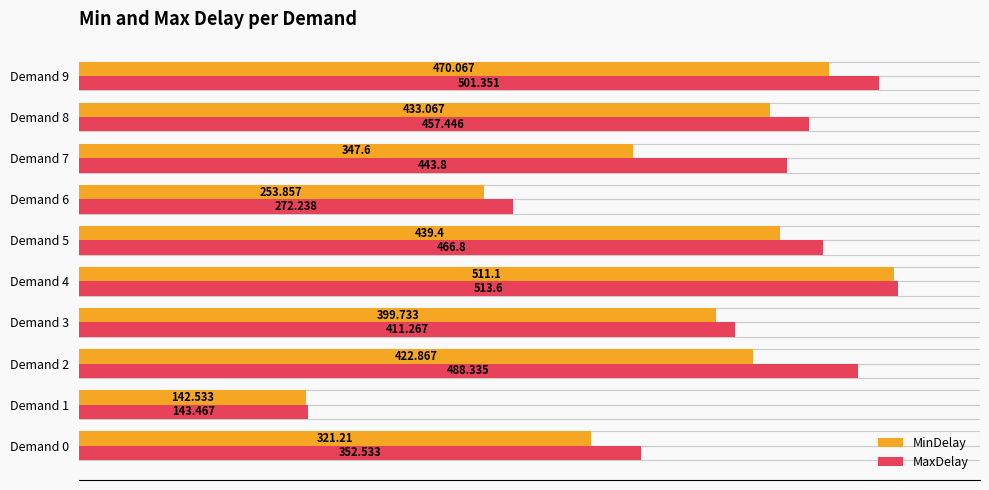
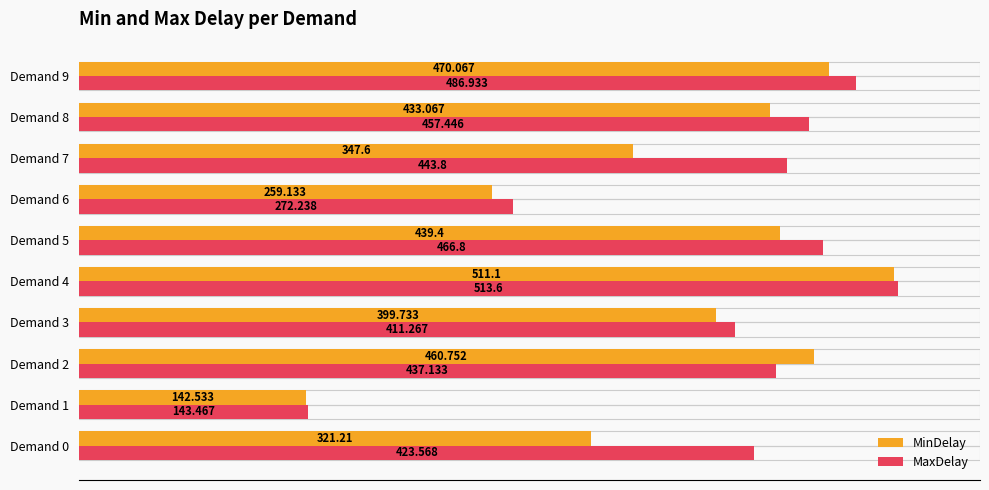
  {
    "MinDelay": {
      "Demand 9": 470.067,
      "Demand 8": 433.067,
      "Demand 7": 347.6,
-     "Demand 6": 253.857,
+     "Demand 6": 259.133,
      "Demand 5": 439.4,
      "Demand 4": 511.1,
      "Demand 3": 399.733,
-     "Demand 2": 422.867,
+     "Demand 2": 460.752,
      "Demand 1": 142.533,
      "Demand 0": 321.21
    },
    "MaxDelay": {
-     "Demand 9": 501.351,
+     "Demand 9": 486.933,
      "Demand 8": 457.446,
      "Demand 7": 443.8,
      "Demand 6": 272.238,
      "Demand 5": 466.8,
      "Demand 4": 513.6,
      "Demand 3": 411.267,
-     "Demand 2": 488.335,
+     "Demand 2": 437.133,
      "Demand 1": 143.467,
-     "Demand 0": 352.533
+     "Demand 0": 423.568
    }
  }
